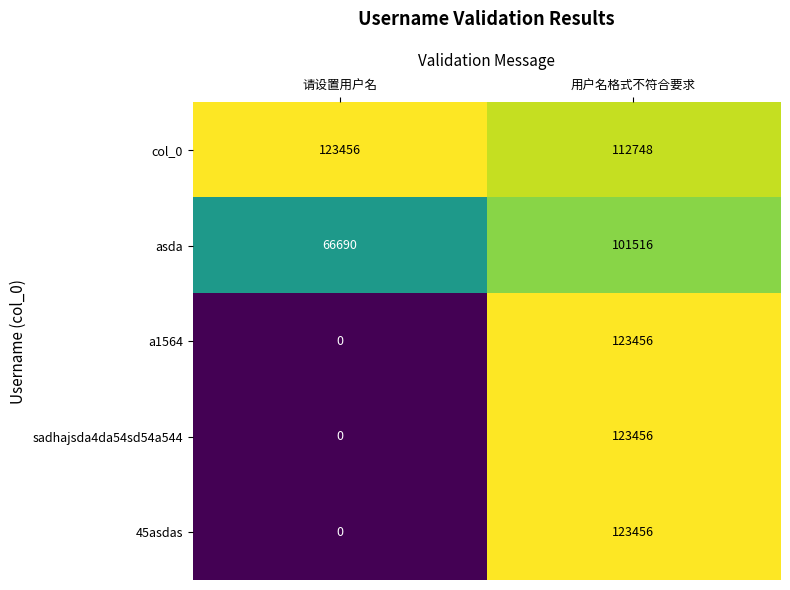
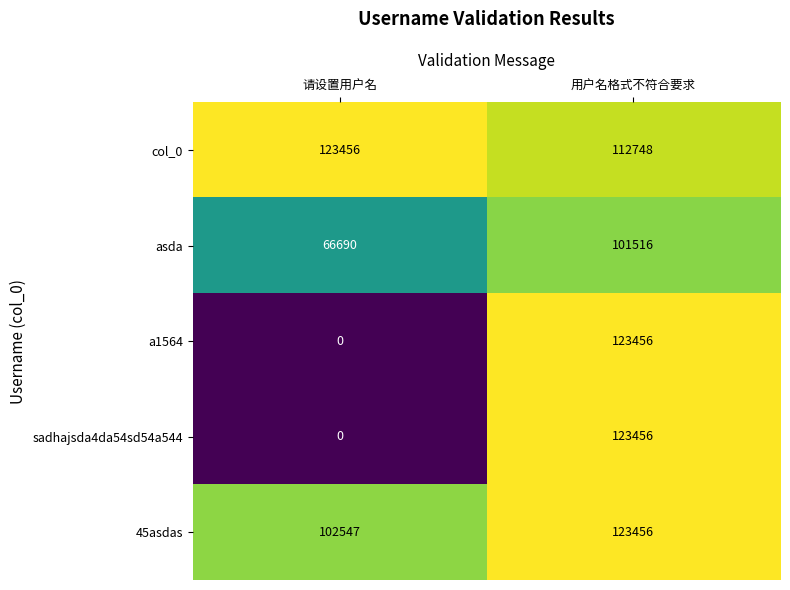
  {
    "col_0": {
      "请设置用户名": 123456,
      "用户名格式不符合要求": 112748
    },
    "asda": {
      "请设置用户名": 66690,
      "用户名格式不符合要求": 101516
    },
    "a1564": {
      "请设置用户名": 0,
      "用户名格式不符合要求": 123456
    },
    "sadhajsda4da54sd54a544": {
      "请设置用户名": 0,
      "用户名格式不符合要求": 123456
    },
    "45asdas": {
-     "请设置用户名": 0,
+     "请设置用户名": 102547,
      "用户名格式不符合要求": 123456
    }
  }
